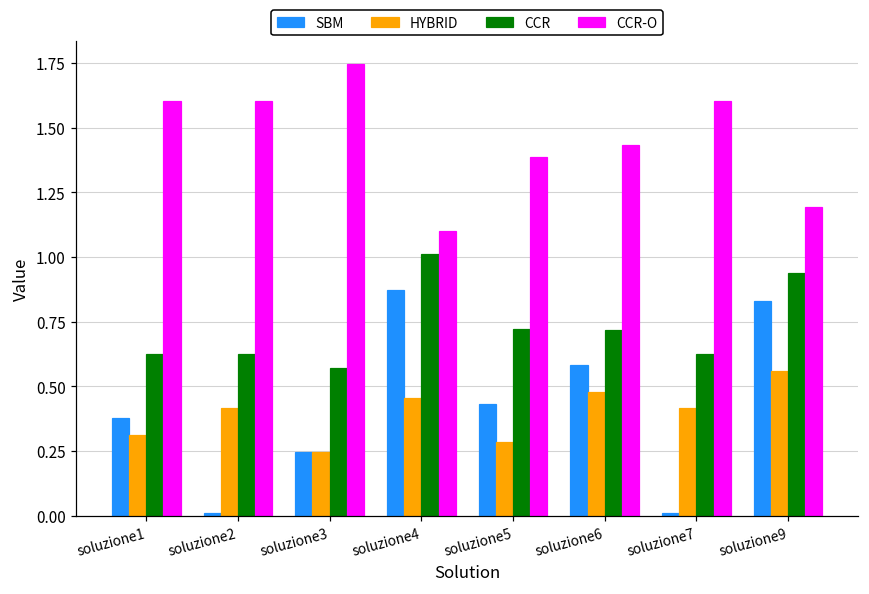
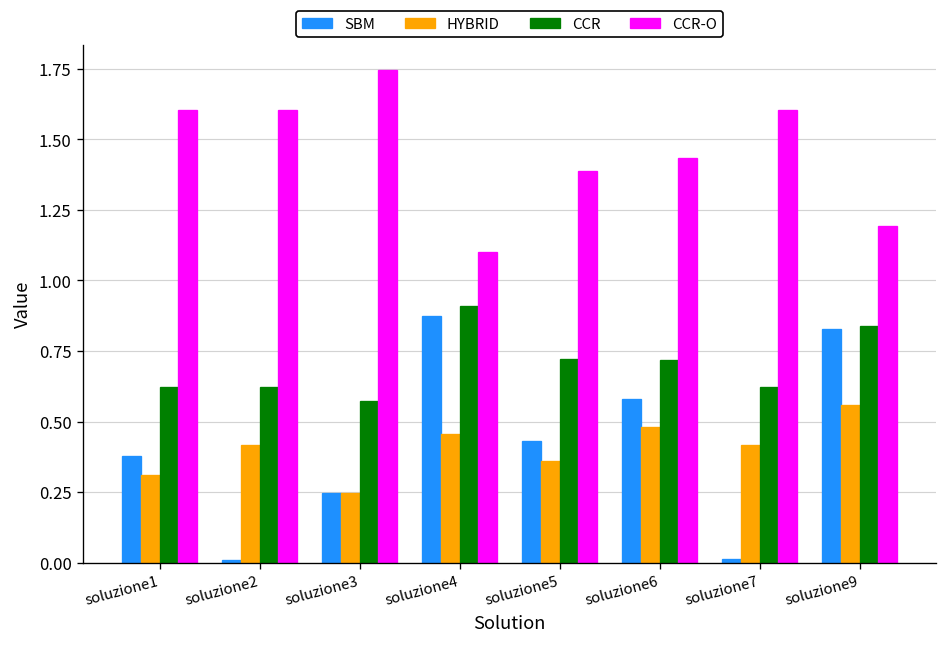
  {
    "SBM": {
      "soluzione1": 0.38,
      "soluzione3": 0.25,
      "soluzione4": 0.87,
      "soluzione5": 0.43,
      "soluzione6": 0.58,
      "soluzione7": 0.01,
      "soluzione9": 0.83
    },
    "HYBRID": {
      "soluzione1": 0.31,
      "soluzione2": 0.42,
      "soluzione3": 0.25,
      "soluzione4": 0.45,
-     "soluzione5": 0.29,
+     "soluzione5": 0.36,
      "soluzione6": 0.48,
      "soluzione7": 0.42,
      "soluzione9": 0.56
    },
    "CCR": {
      "soluzione1": 0.62,
      "soluzione2": 0.62,
      "soluzione3": 0.57,
-     "soluzione4": 1.01,
+     "soluzione4": 0.91,
      "soluzione5": 0.72,
      "soluzione6": 0.72,
      "soluzione7": 0.62,
-     "soluzione9": 0.94
+     "soluzione9": 0.84
    },
    "CCR-O": {
      "soluzione1": 1.60,
      "soluzione2": 1.60,
      "soluzione3": 1.75,
      "soluzione4": 1.10,
      "soluzione5": 1.39,
      "soluzione6": 1.43,
      "soluzione7": 1.60,
      "soluzione9": 1.19
    }
  }
